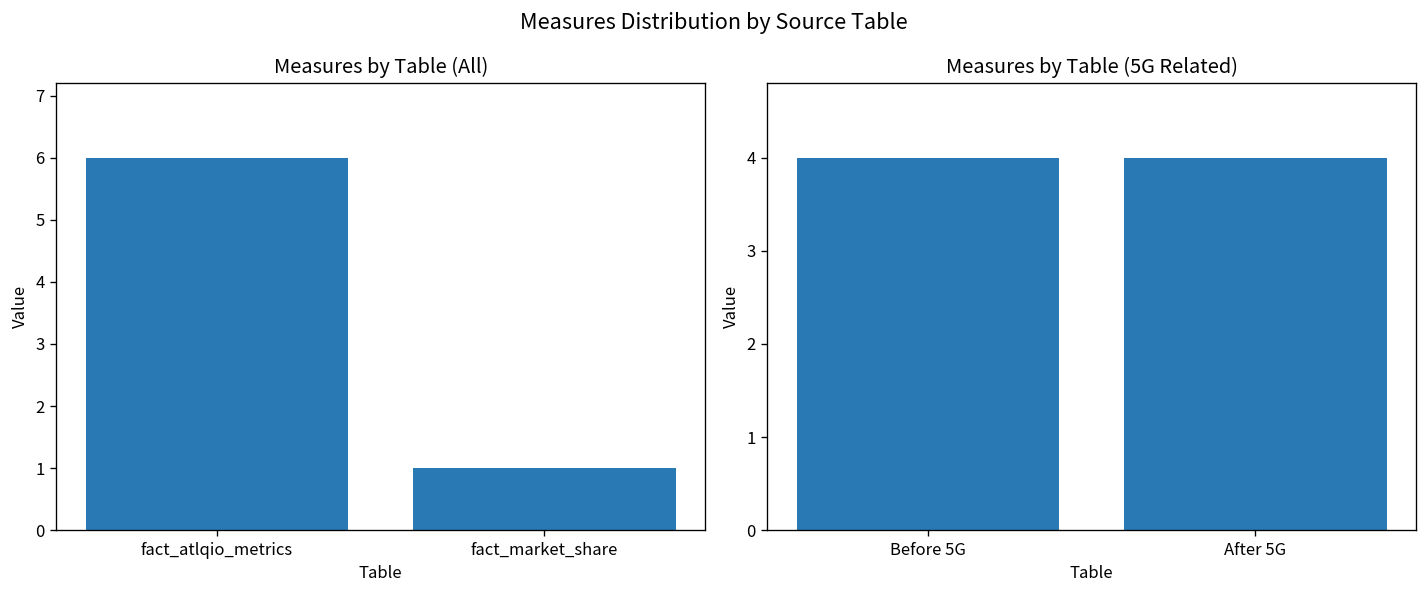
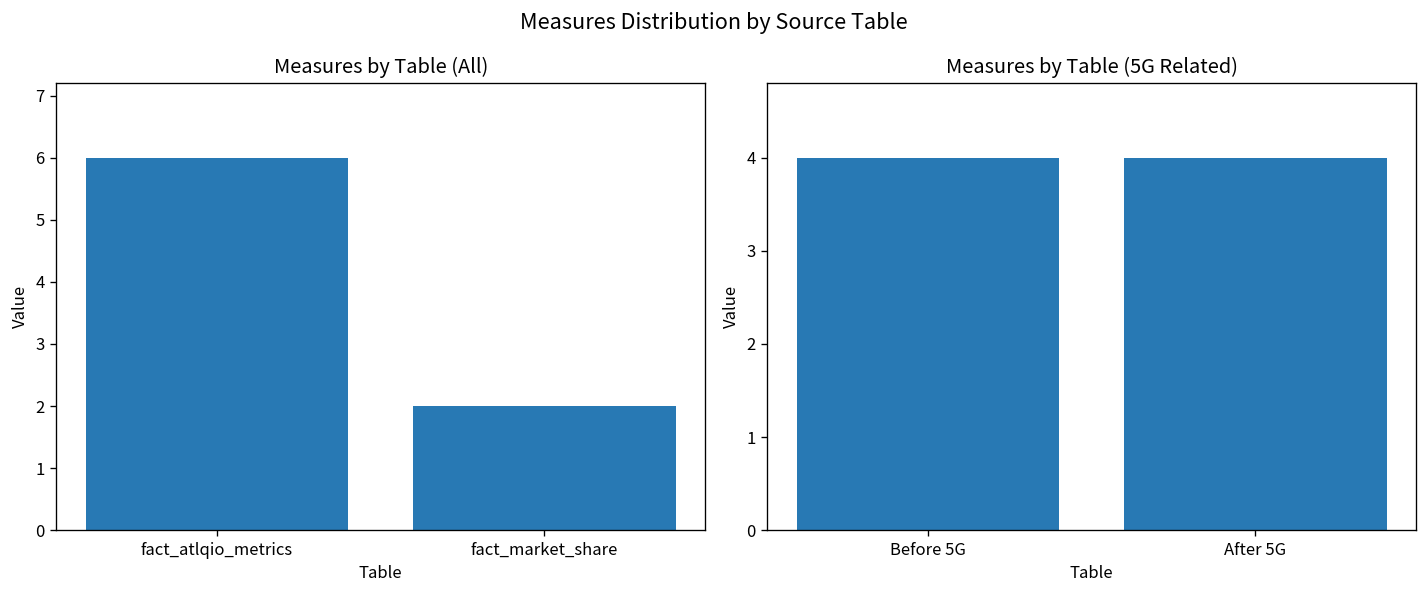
  {
    "Measures by Table (All)": {
      "fact_atlqio_metrics": 6,
-     "fact_market_share": 1
+     "fact_market_share": 2
    },
    "Measures by Table (5G Related)": {
      "Before 5G": 4.0,
      "After 5G": 4.0
    }
  }
